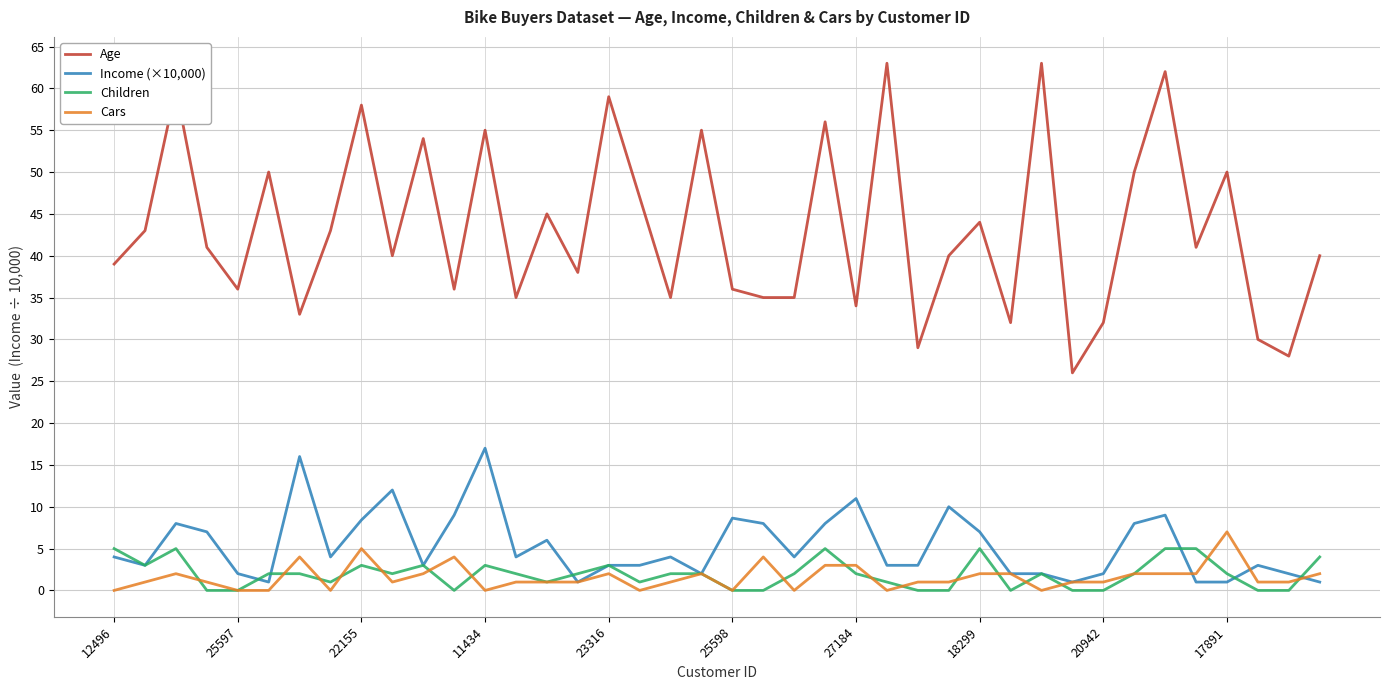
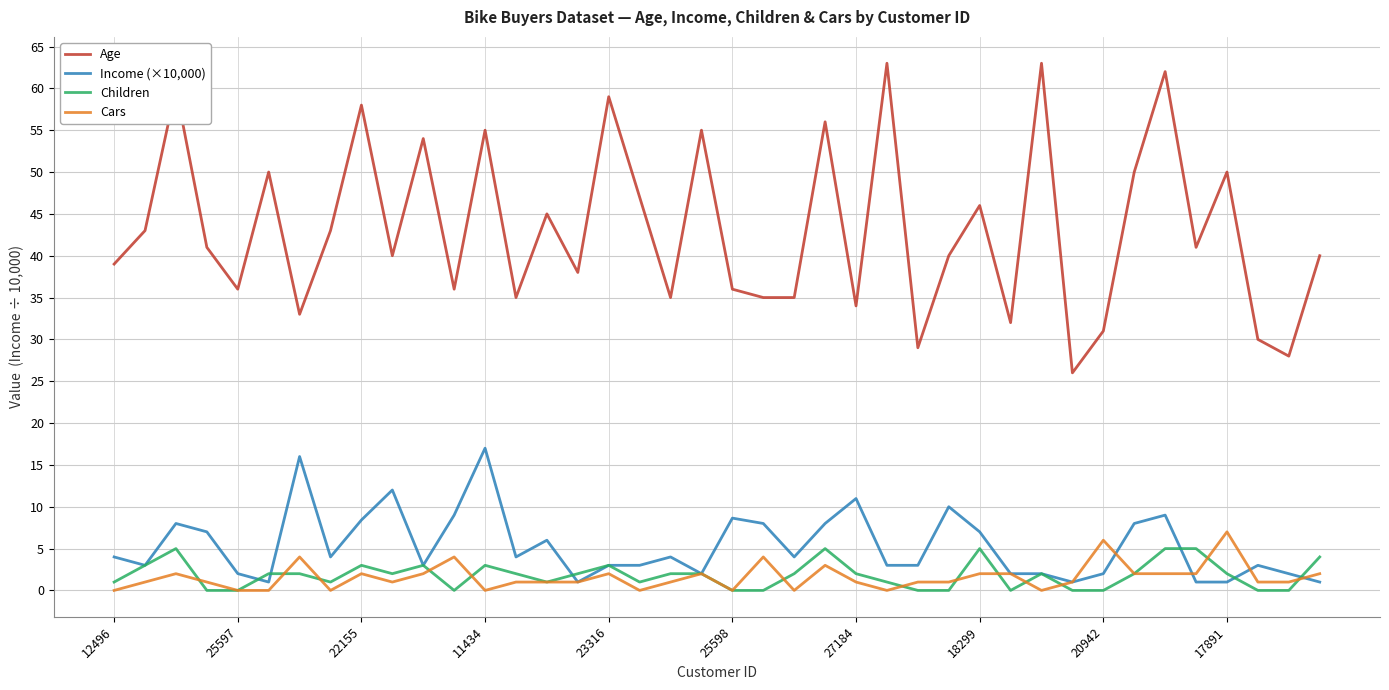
  {
    "Age": {
      "12496": 39,
      "25597": 36,
      "22155": 58,
      "11434": 55,
      "23316": 59,
      "25598": 36,
      "27184": 34,
-     "18299": 44,
-     "20942": 32,
+     "18299": 46,
+     "20942": 31,
      "17891": 50
    },
    "Income (×10,000)": {
      "12496": 4,
      "25597": 2,
      "22155": 8,
      "11434": 17,
      "25598": 9,
      "27184": 11,
      "18299": 7,
      "20942": 2,
      "17891": 1
    },
    "Children": {
-     "12496": 5,
+     "12496": 1,
      "22155": 3,
      "11434": 3,
      "27184": 2,
      "18299": 5,
      "20942": 0,
      "17891": 2
    },
    "Cars": {
      "12496": 0,
-     "22155": 5,
+     "22155": 2,
      "11434": 0,
      "23316": 2,
-     "27184": 3,
+     "27184": 1,
      "18299": 2,
-     "20942": 1,
+     "20942": 6,
      "17891": 7
    }
  }
